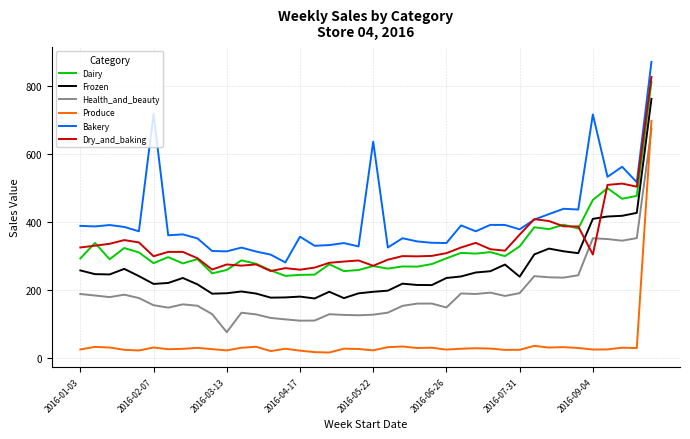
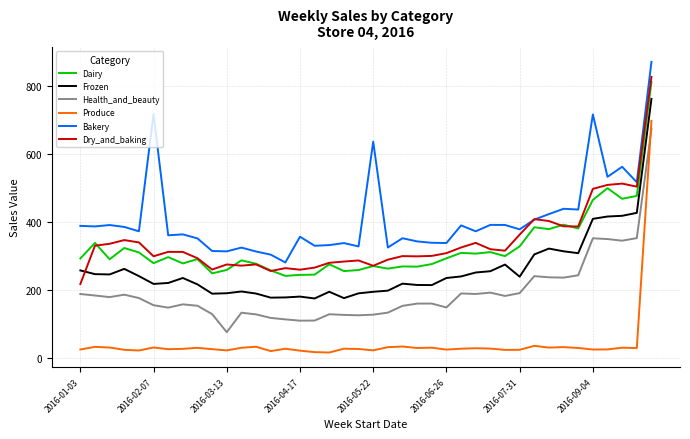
  {
    "Dairy": {
      "2016-01-03": 290,
      "2016-02-07": 280,
      "2016-03-13": 260,
      "2016-04-17": 250,
      "2016-06-26": 290,
      "2016-07-31": 330,
      "2016-09-04": 470
    },
    "Frozen": {
      "2016-01-03": 260,
      "2016-02-07": 220,
      "2016-03-13": 190,
      "2016-04-17": 180,
      "2016-05-22": 200,
      "2016-06-26": 240,
      "2016-07-31": 240,
      "2016-09-04": 410
    },
    "Health_and_beauty": {
      "2016-01-03": 190,
      "2016-02-07": 160,
      "2016-03-13": 80,
      "2016-04-17": 110,
      "2016-05-22": 130,
      "2016-06-26": 150,
      "2016-07-31": 190,
      "2016-09-04": 350
    },
    "Produce": {
      "2016-01-03": 30,
      "2016-02-07": 30,
      "2016-03-13": 20,
      "2016-04-17": 20,
      "2016-05-22": 20,
      "2016-06-26": 20,
      "2016-07-31": 20,
      "2016-09-04": 30
    },
    "Bakery": {
      "2016-01-03": 390,
      "2016-03-13": 310,
      "2016-04-17": 360,
      "2016-05-22": 640,
      "2016-06-26": 340,
      "2016-07-31": 380,
      "2016-09-04": 720
    },
    "Dry_and_baking": {
-     "2016-01-03": 330,
+     "2016-01-03": 220,
      "2016-02-07": 300,
      "2016-03-13": 280,
      "2016-04-17": 260,
      "2016-06-26": 310,
      "2016-07-31": 360,
-     "2016-09-04": 300
+     "2016-09-04": 500
    }
  }
